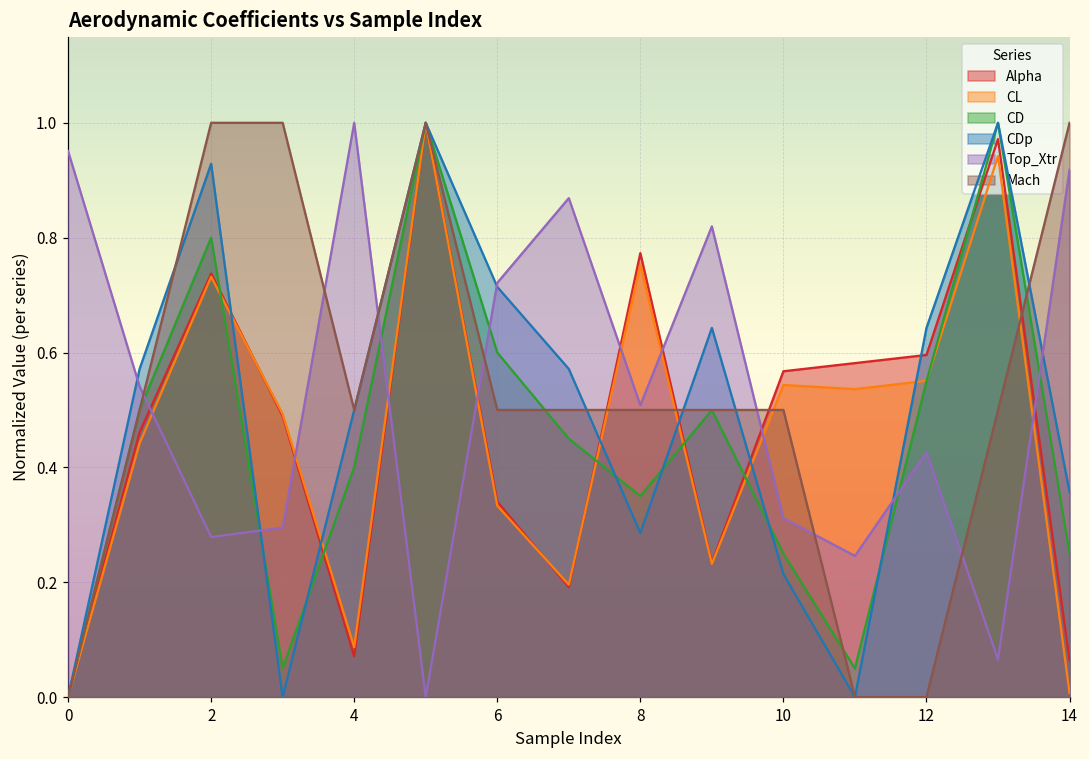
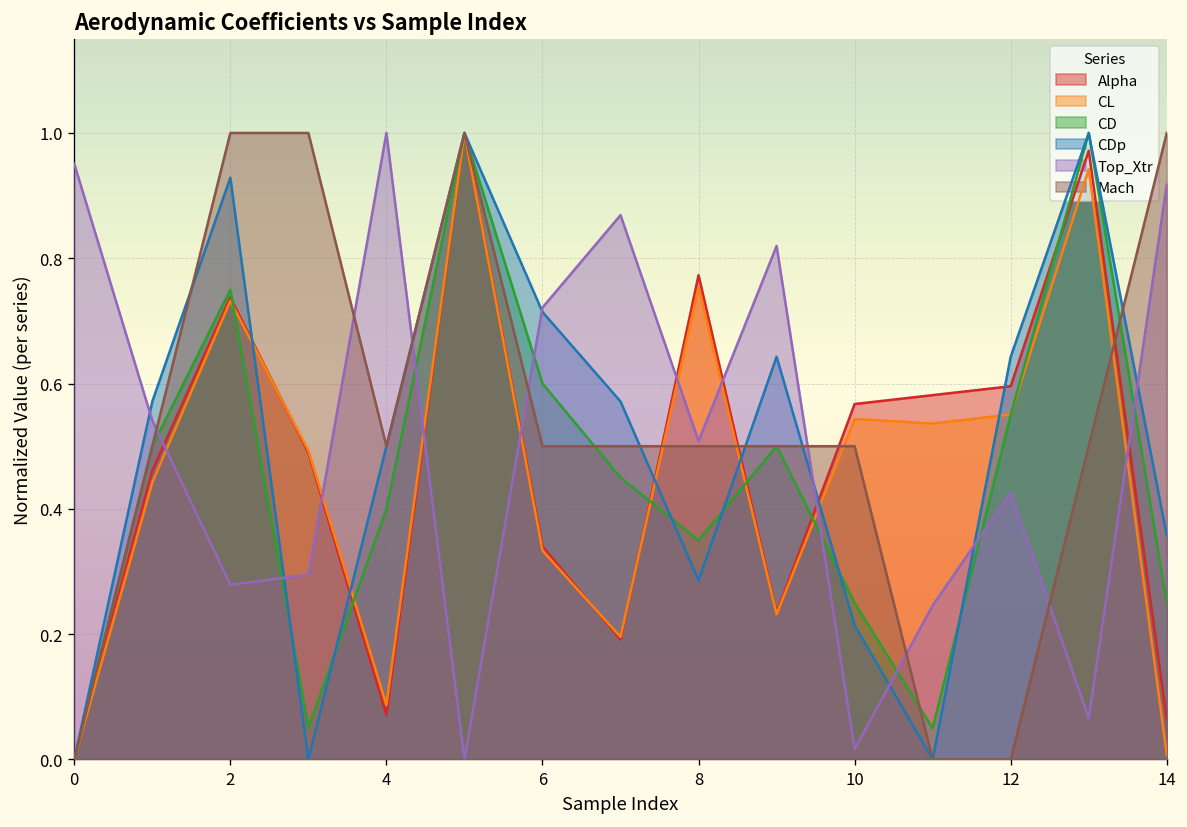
  {
    "Alpha": {
      "2": 0.74,
      "4": 0.07,
      "6": 0.34,
      "8": 0.77,
      "10": 0.57,
      "12": 0.60,
      "14": 0.06
    },
    "CL": {
      "2": 0.73,
      "4": 0.09,
      "6": 0.33,
      "8": 0.75,
      "10": 0.54,
      "14": 0.01
    },
    "CD": {
-     "2": 0.80,
+     "2": 0.75,
      "4": 0.40,
      "6": 0.60,
      "8": 0.35,
      "10": 0.25,
      "14": 0.25
    },
    "CDp": {
      "2": 0.93,
      "6": 0.71,
      "8": 0.29,
      "10": 0.21,
      "12": 0.64,
      "14": 0.36
    },
    "Top_Xtr": {
      "0": 0.95,
      "2": 0.28,
      "4": 1.00,
      "6": 0.72,
      "8": 0.51,
-     "10": 0.31,
+     "10": 0.02,
      "12": 0.43,
      "14": 0.92
    },
    "Mach": {
      "2": 1.00,
      "6": 0.50,
      "8": 0.50,
      "10": 0.50,
      "12": 0.00,
      "14": 1.00
    }
  }
